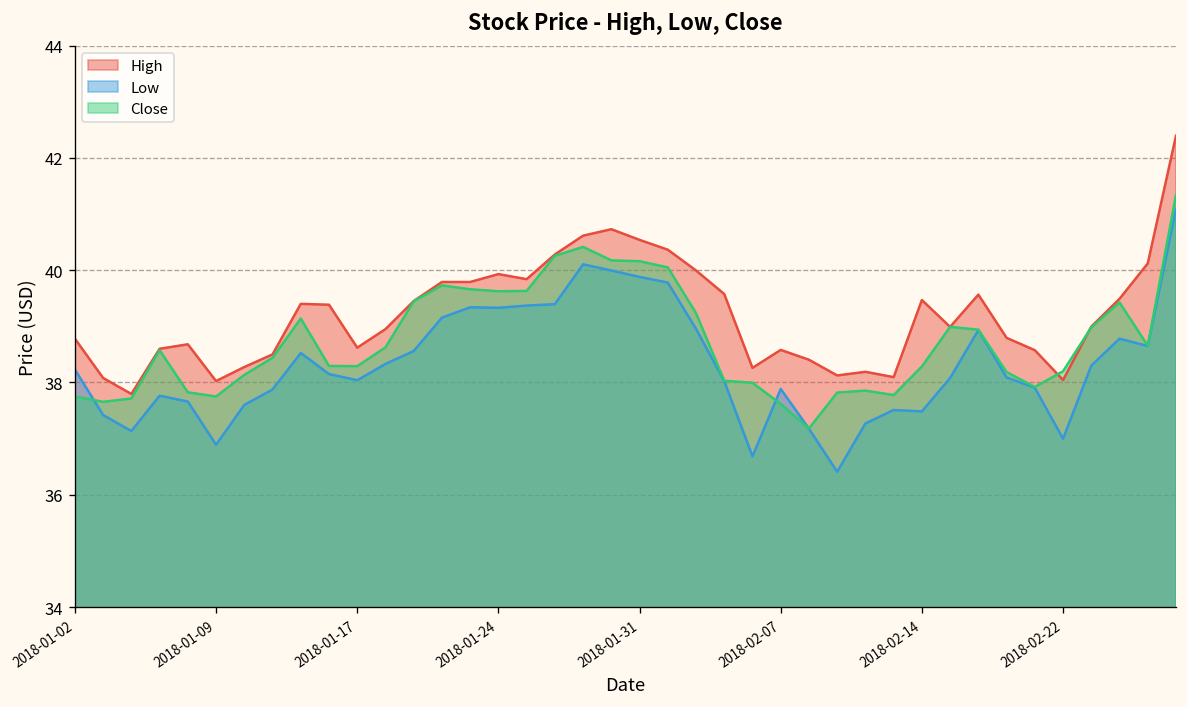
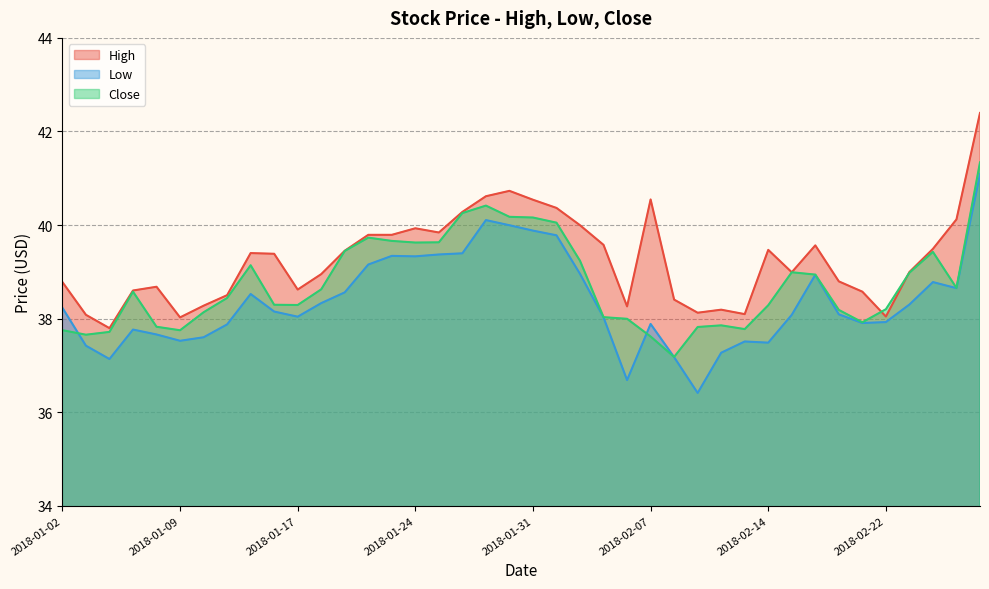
  {
    "High": {
      "2018-01-02": 38.8,
      "2018-01-09": 38.0,
      "2018-01-17": 38.6,
      "2018-01-24": 39.9,
      "2018-01-31": 40.5,
-     "2018-02-07": 38.6,
+     "2018-02-07": 40.5,
      "2018-02-14": 39.5,
      "2018-02-22": 38.0
    },
    "Low": {
      "2018-01-02": 38.2,
-     "2018-01-09": 36.9,
+     "2018-01-09": 37.5,
      "2018-01-17": 38.0,
      "2018-01-24": 39.3,
      "2018-01-31": 39.9,
      "2018-02-07": 37.9,
      "2018-02-14": 37.5,
-     "2018-02-22": 37.0
+     "2018-02-22": 37.9
    },
    "Close": {
      "2018-01-02": 37.8,
      "2018-01-09": 37.8,
      "2018-01-17": 38.3,
      "2018-01-24": 39.6,
      "2018-01-31": 40.2,
      "2018-02-07": 37.6,
      "2018-02-14": 38.3,
      "2018-02-22": 38.2
    }
  }
